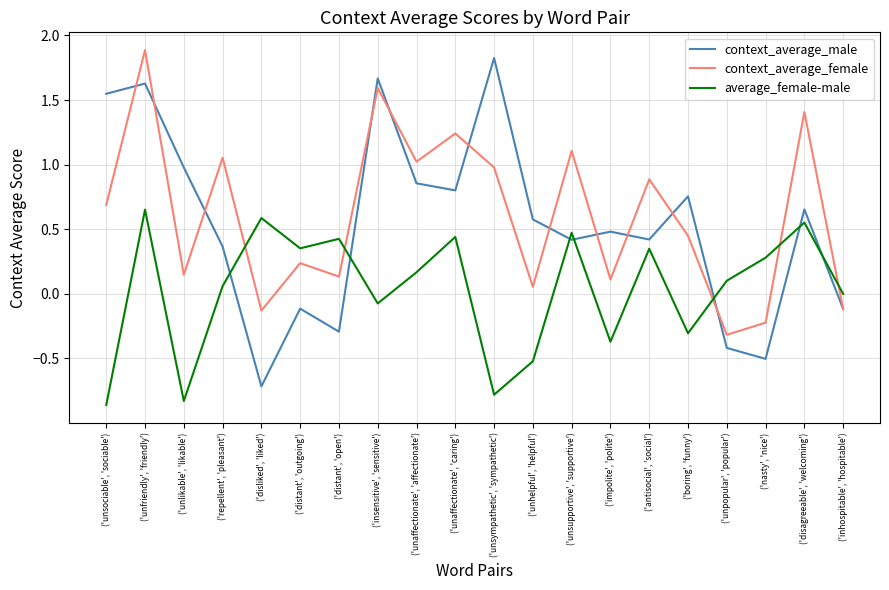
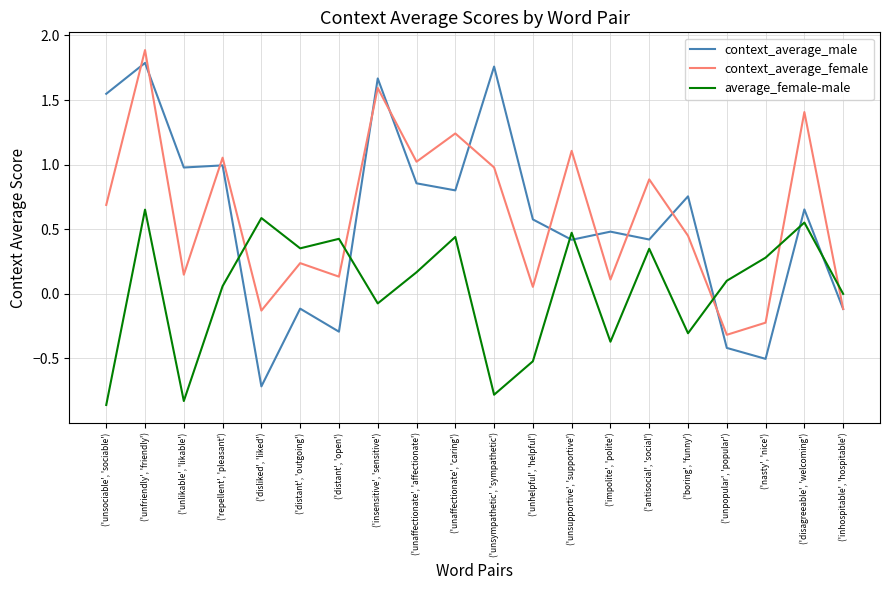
  {
    "context_average_male": {
      "('unsociable', 'sociable')": 1.55,
-     "('unfriendly', 'friendly')": 1.63,
+     "('unfriendly', 'friendly')": 1.79,
      "('unlikable', 'likable')": 0.98,
-     "('repellent', 'pleasant')": 0.37,
+     "('repellent', 'pleasant')": 0.99,
      "('disliked', 'liked')": -0.72,
      "('distant', 'outgoing')": -0.11,
      "('distant', 'open')": -0.29,
      "('insensitive', 'sensitive')": 1.67,
      "('unaffectionate', 'affectionate')": 0.86,
      "('unaffectionate', 'caring')": 0.80,
-     "('unsympathetic', 'sympathetic')": 1.83,
+     "('unsympathetic', 'sympathetic')": 1.76,
      "('unhelpful', 'helpful')": 0.58,
      "('unsupportive', 'supportive')": 0.42,
      "('impolite', 'polite')": 0.48,
      "('antisocial', 'social')": 0.42,
      "('boring', 'funny')": 0.75,
      "('unpopular', 'popular')": -0.42,
      "('nasty', 'nice')": -0.50,
      "('disagreeable', 'welcoming')": 0.65
    },
    "context_average_female": {
      "('unsociable', 'sociable')": 0.69,
      "('unfriendly', 'friendly')": 1.89,
      "('unlikable', 'likable')": 0.15,
      "('repellent', 'pleasant')": 1.05,
      "('disliked', 'liked')": -0.13,
      "('distant', 'outgoing')": 0.24,
      "('distant', 'open')": 0.13,
      "('insensitive', 'sensitive')": 1.59,
      "('unaffectionate', 'affectionate')": 1.02,
      "('unaffectionate', 'caring')": 1.24,
      "('unsympathetic', 'sympathetic')": 0.98,
      "('unhelpful', 'helpful')": 0.05,
      "('unsupportive', 'supportive')": 1.11,
      "('impolite', 'polite')": 0.11,
      "('antisocial', 'social')": 0.89,
      "('boring', 'funny')": 0.45,
      "('unpopular', 'popular')": -0.32,
      "('nasty', 'nice')": -0.22,
      "('disagreeable', 'welcoming')": 1.41
    },
    "average_female-male": {
      "('unsociable', 'sociable')": -0.86,
      "('unfriendly', 'friendly')": 0.65,
      "('unlikable', 'likable')": -0.83,
      "('repellent', 'pleasant')": 0.06,
      "('disliked', 'liked')": 0.59,
      "('distant', 'outgoing')": 0.35,
      "('distant', 'open')": 0.43,
      "('insensitive', 'sensitive')": -0.07,
      "('unaffectionate', 'affectionate')": 0.17,
      "('unaffectionate', 'caring')": 0.44,
      "('unsympathetic', 'sympathetic')": -0.78,
      "('unhelpful', 'helpful')": -0.52,
      "('unsupportive', 'supportive')": 0.47,
      "('impolite', 'polite')": -0.37,
      "('antisocial', 'social')": 0.35,
      "('boring', 'funny')": -0.31,
      "('unpopular', 'popular')": 0.10,
      "('nasty', 'nice')": 0.28,
      "('disagreeable', 'welcoming')": 0.55,
      "('inhospitable', 'hospitable')": 0.00
    }
  }
